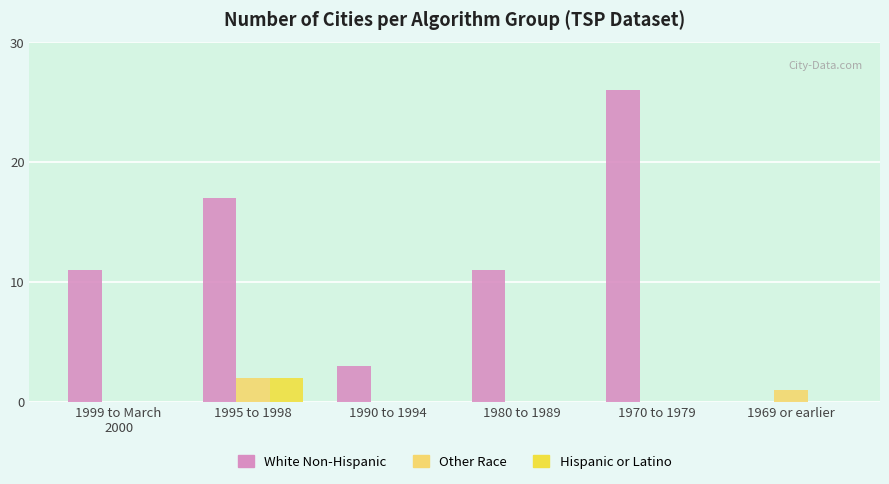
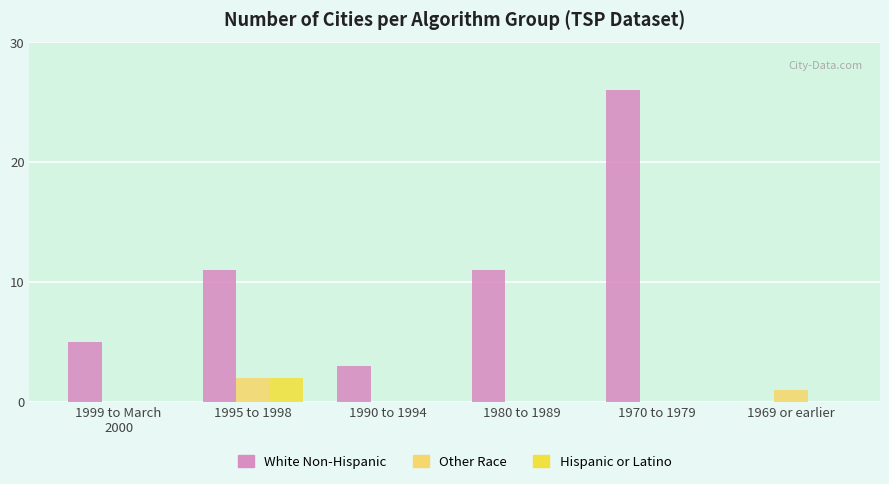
  {
    "White Non-Hispanic": {
-     "1999 to March 2000": 11,
-     "1995 to 1998": 17,
+     "1999 to March 2000": 5,
+     "1995 to 1998": 11,
      "1990 to 1994": 3,
      "1980 to 1989": 11,
      "1970 to 1979": 26,
      "1969 or earlier": 0
    }
  }
